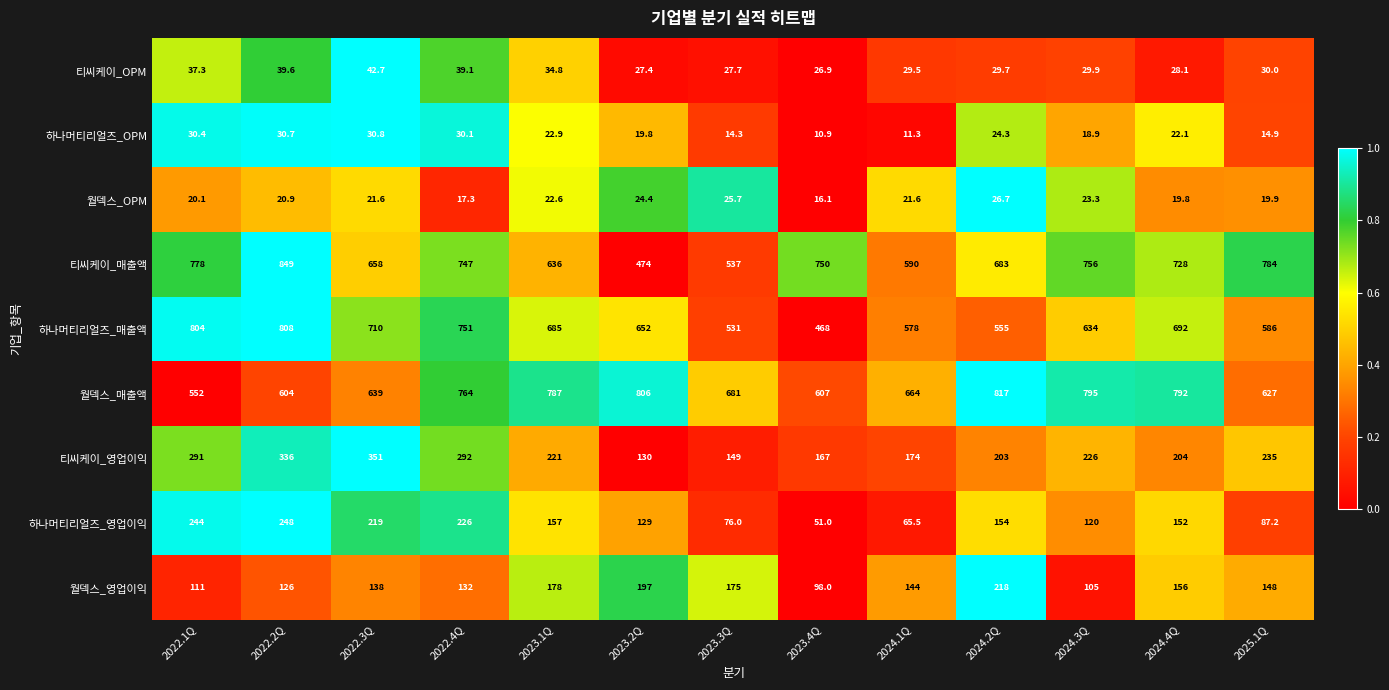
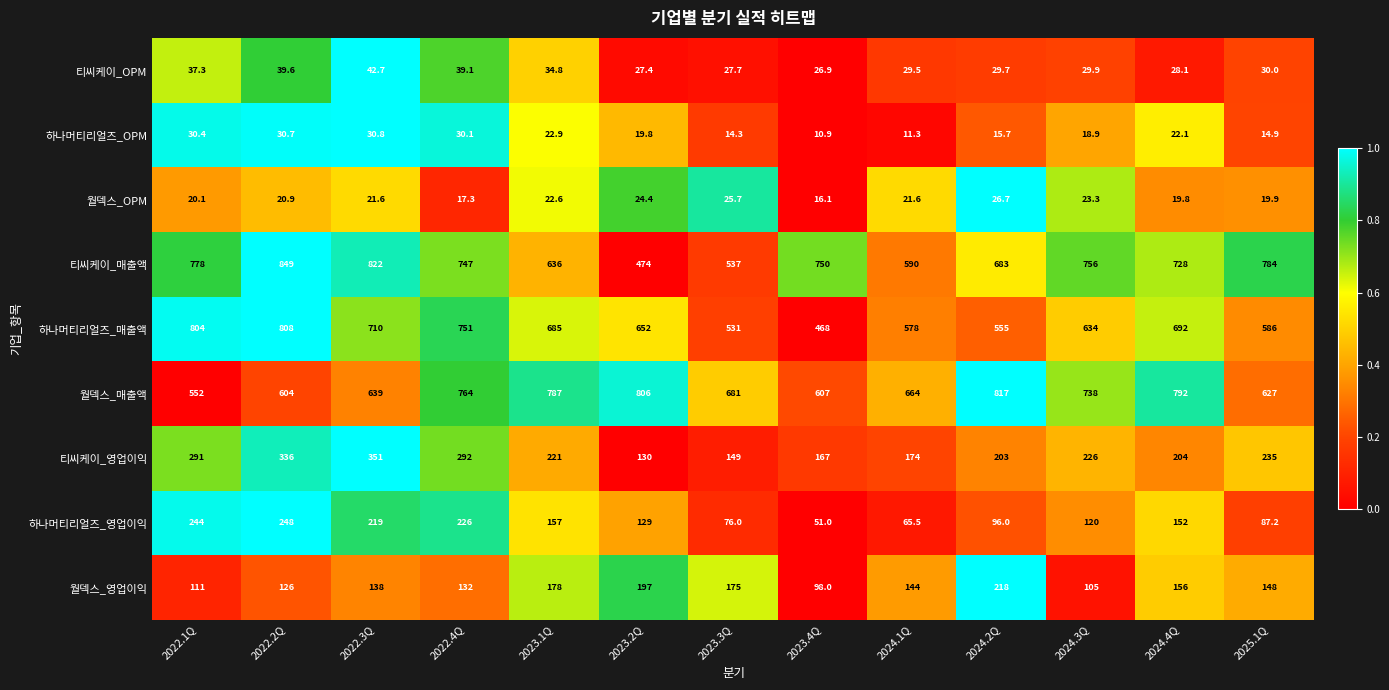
  {
    "티씨케이_OPM": {
      "2022.1Q": 37.3,
      "2022.2Q": 39.6,
      "2022.3Q": 42.7,
      "2022.4Q": 39.1,
      "2023.1Q": 34.8,
      "2023.2Q": 27.4,
      "2023.3Q": 27.7,
      "2023.4Q": 26.9,
      "2024.1Q": 29.5,
      "2024.2Q": 29.7,
      "2024.3Q": 29.9,
      "2024.4Q": 28.1,
      "2025.1Q": 30.0
    },
    "하나머티리얼즈_OPM": {
      "2022.1Q": 30.4,
      "2022.2Q": 30.7,
      "2022.3Q": 30.8,
      "2022.4Q": 30.1,
      "2023.1Q": 22.9,
      "2023.2Q": 19.8,
      "2023.3Q": 14.3,
      "2023.4Q": 10.9,
      "2024.1Q": 11.3,
-     "2024.2Q": 24.3,
+     "2024.2Q": 15.7,
      "2024.3Q": 18.9,
      "2024.4Q": 22.1,
      "2025.1Q": 14.9
    },
    "월덱스_OPM": {
      "2022.1Q": 20.1,
      "2022.2Q": 20.9,
      "2022.3Q": 21.6,
      "2022.4Q": 17.3,
      "2023.1Q": 22.6,
      "2023.2Q": 24.4,
      "2023.3Q": 25.7,
      "2023.4Q": 16.1,
      "2024.1Q": 21.6,
      "2024.2Q": 26.7,
      "2024.3Q": 23.3,
      "2024.4Q": 19.8,
      "2025.1Q": 19.9
    },
    "티씨케이_매출액": {
      "2022.1Q": 778,
      "2022.2Q": 849,
-     "2022.3Q": 658,
+     "2022.3Q": 822,
      "2022.4Q": 747,
      "2023.1Q": 636,
      "2023.2Q": 474,
      "2023.3Q": 537,
      "2023.4Q": 750,
      "2024.1Q": 590,
      "2024.2Q": 683,
      "2024.3Q": 756,
      "2024.4Q": 728,
      "2025.1Q": 784
    },
    "하나머티리얼즈_매출액": {
      "2022.1Q": 804,
      "2022.2Q": 808,
      "2022.3Q": 710,
      "2022.4Q": 751,
      "2023.1Q": 685,
      "2023.2Q": 652,
      "2023.3Q": 531,
      "2023.4Q": 468,
      "2024.1Q": 578,
      "2024.2Q": 555,
      "2024.3Q": 634,
      "2024.4Q": 692,
      "2025.1Q": 586
    },
    "월덱스_매출액": {
      "2022.1Q": 552,
      "2022.2Q": 604,
      "2022.3Q": 639,
      "2022.4Q": 764,
      "2023.1Q": 787,
      "2023.2Q": 806,
      "2023.3Q": 681,
      "2023.4Q": 607,
      "2024.1Q": 664,
      "2024.2Q": 817,
-     "2024.3Q": 795,
+     "2024.3Q": 738,
      "2024.4Q": 792,
      "2025.1Q": 627
    },
    "티씨케이_영업이익": {
      "2022.1Q": 291,
      "2022.2Q": 336,
      "2022.3Q": 351,
      "2022.4Q": 292,
      "2023.1Q": 221,
      "2023.2Q": 130,
      "2023.3Q": 149,
      "2023.4Q": 167,
      "2024.1Q": 174,
      "2024.2Q": 203,
      "2024.3Q": 226,
      "2024.4Q": 204,
      "2025.1Q": 235
    },
    "하나머티리얼즈_영업이익": {
      "2022.1Q": 244,
      "2022.2Q": 248,
      "2022.3Q": 219,
      "2022.4Q": 226,
      "2023.1Q": 157,
      "2023.2Q": 129,
      "2023.3Q": 76.0,
      "2023.4Q": 51.0,
      "2024.1Q": 65.5,
-     "2024.2Q": 154,
+     "2024.2Q": 96.0,
      "2024.3Q": 120,
      "2024.4Q": 152,
      "2025.1Q": 87.2
    },
    "월덱스_영업이익": {
      "2022.1Q": 111,
      "2022.2Q": 126,
      "2022.3Q": 138,
      "2022.4Q": 132,
      "2023.1Q": 178,
      "2023.2Q": 197,
      "2023.3Q": 175,
      "2023.4Q": 98.0,
      "2024.1Q": 144,
      "2024.2Q": 218,
      "2024.3Q": 105,
      "2024.4Q": 156,
      "2025.1Q": 148
    }
  }
